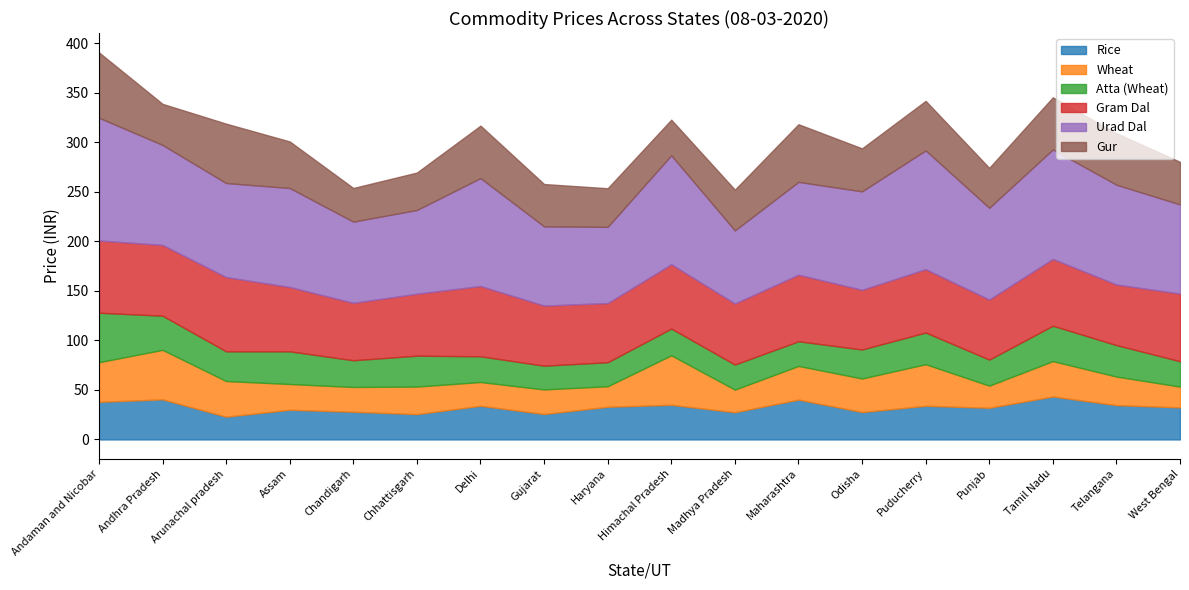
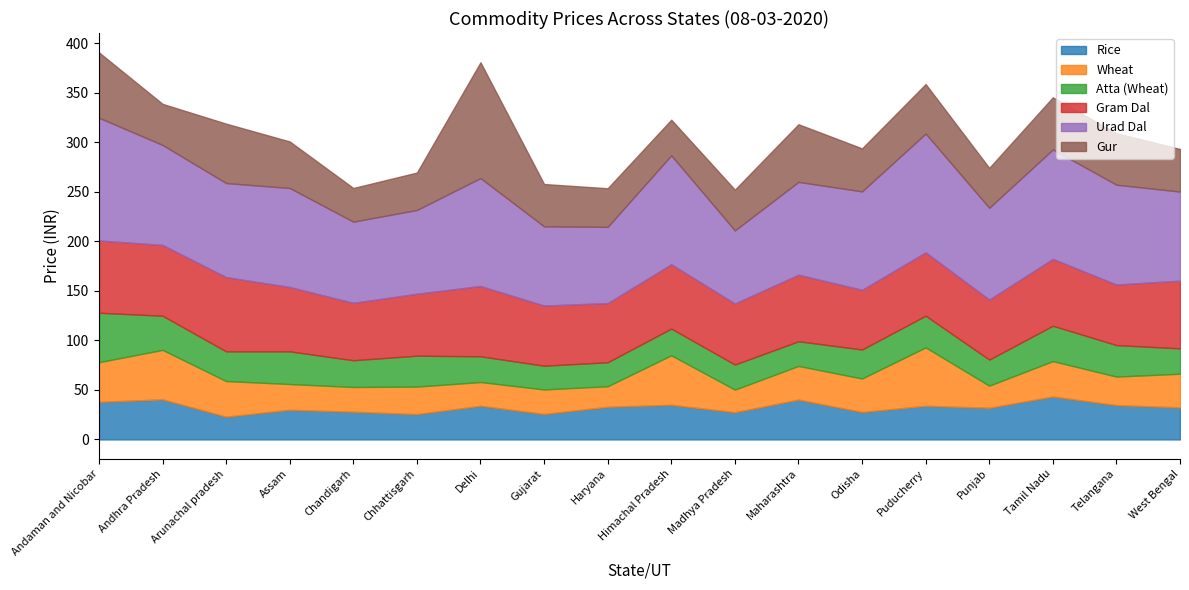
  {
    "Rice": {
      "Andaman and Nicobar": 40,
      "Andhra Pradesh": 40,
      "Arunachal pradesh": 20,
      "Assam": 30,
      "Chandigarh": 30,
      "Chhattisgarh": 30,
      "Delhi": 30,
      "Gujarat": 30,
      "Haryana": 30,
      "Himachal Pradesh": 40,
      "Madhya Pradesh": 30,
      "Maharashtra": 40,
      "Odisha": 30,
      "Puducherry": 30,
      "Punjab": 30,
      "Tamil Nadu": 40,
      "Telangana": 30,
      "West Bengal": 30
    },
    "Wheat": {
      "Andaman and Nicobar": 40,
      "Andhra Pradesh": 50,
      "Arunachal pradesh": 40,
      "Assam": 30,
      "Chandigarh": 30,
      "Chhattisgarh": 30,
      "Delhi": 20,
      "Gujarat": 20,
      "Haryana": 20,
      "Himachal Pradesh": 50,
      "Madhya Pradesh": 20,
      "Maharashtra": 30,
      "Odisha": 30,
-     "Puducherry": 40,
+     "Puducherry": 60,
      "Punjab": 20,
      "Tamil Nadu": 40,
      "Telangana": 30,
-     "West Bengal": 20
+     "West Bengal": 30
    },
    "Atta (Wheat)": {
      "Andaman and Nicobar": 50,
      "Andhra Pradesh": 30,
      "Arunachal pradesh": 30,
      "Assam": 30,
      "Chandigarh": 30,
      "Chhattisgarh": 30,
      "Delhi": 30,
      "Gujarat": 20,
      "Haryana": 20,
      "Himachal Pradesh": 30,
      "Madhya Pradesh": 30,
      "Maharashtra": 20,
      "Odisha": 30,
      "Puducherry": 30,
      "Punjab": 30,
      "Tamil Nadu": 40,
      "Telangana": 30,
      "West Bengal": 30
    },
    "Gram Dal": {
      "Andaman and Nicobar": 70,
      "Andhra Pradesh": 70,
      "Arunachal pradesh": 80,
      "Assam": 70,
      "Chandigarh": 60,
      "Chhattisgarh": 60,
      "Delhi": 70,
      "Gujarat": 60,
      "Haryana": 60,
      "Himachal Pradesh": 70,
      "Madhya Pradesh": 60,
      "Maharashtra": 70,
      "Odisha": 60,
      "Puducherry": 60,
      "Punjab": 60,
      "Tamil Nadu": 70,
      "Telangana": 60,
      "West Bengal": 70
    },
    "Urad Dal": {
      "Andaman and Nicobar": 120,
      "Andhra Pradesh": 100,
      "Arunachal pradesh": 100,
      "Assam": 100,
      "Chandigarh": 80,
      "Chhattisgarh": 80,
      "Delhi": 110,
      "Gujarat": 80,
      "Haryana": 80,
      "Himachal Pradesh": 110,
      "Madhya Pradesh": 70,
      "Maharashtra": 90,
      "Odisha": 100,
      "Puducherry": 120,
      "Punjab": 90,
      "Tamil Nadu": 110,
      "Telangana": 100,
      "West Bengal": 90
    },
    "Gur": {
      "Andaman and Nicobar": 70,
      "Andhra Pradesh": 40,
      "Arunachal pradesh": 60,
      "Assam": 50,
      "Chandigarh": 30,
      "Chhattisgarh": 40,
-     "Delhi": 50,
+     "Delhi": 120,
      "Gujarat": 40,
      "Haryana": 40,
      "Himachal Pradesh": 40,
      "Madhya Pradesh": 40,
      "Maharashtra": 60,
      "Odisha": 40,
      "Puducherry": 50,
      "Punjab": 40,
      "Tamil Nadu": 50,
      "West Bengal": 40
    }
  }
